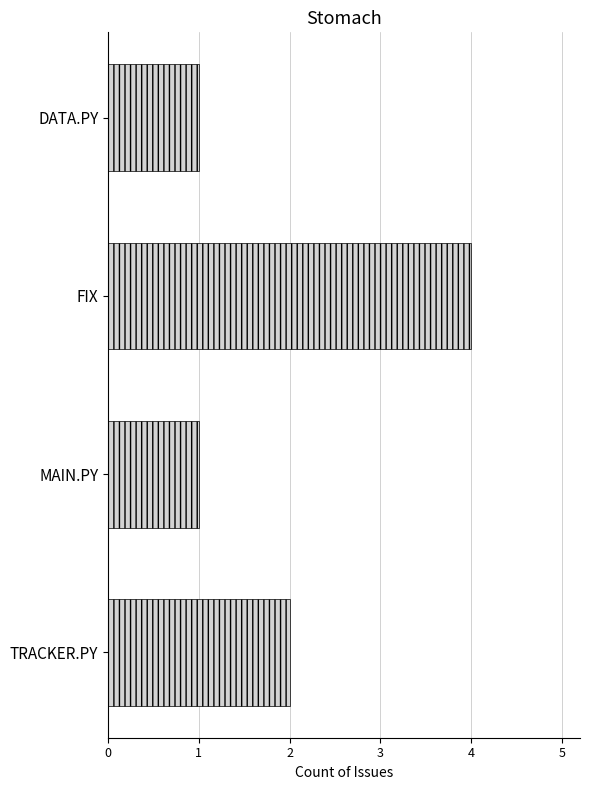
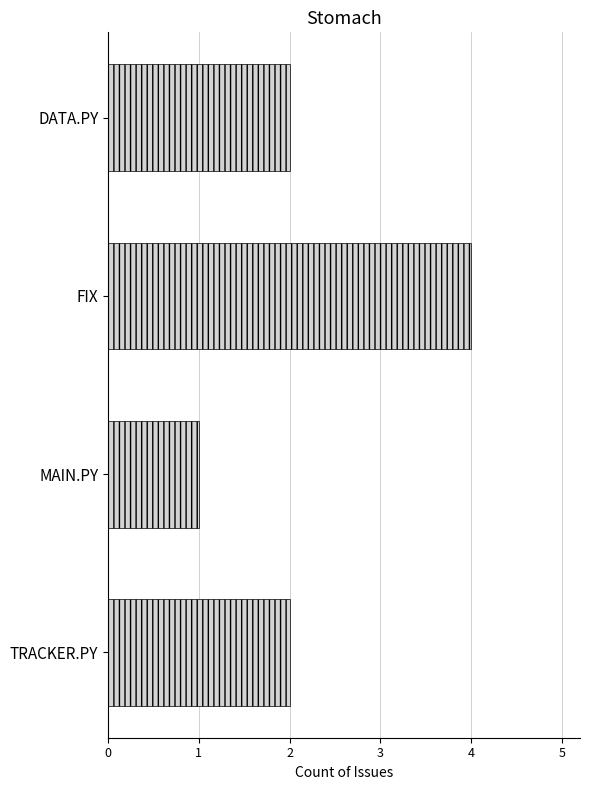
  {
-   "DATA.PY": 1,
+   "DATA.PY": 2,
    "FIX": 4,
    "MAIN.PY": 1,
    "TRACKER.PY": 2
  }
